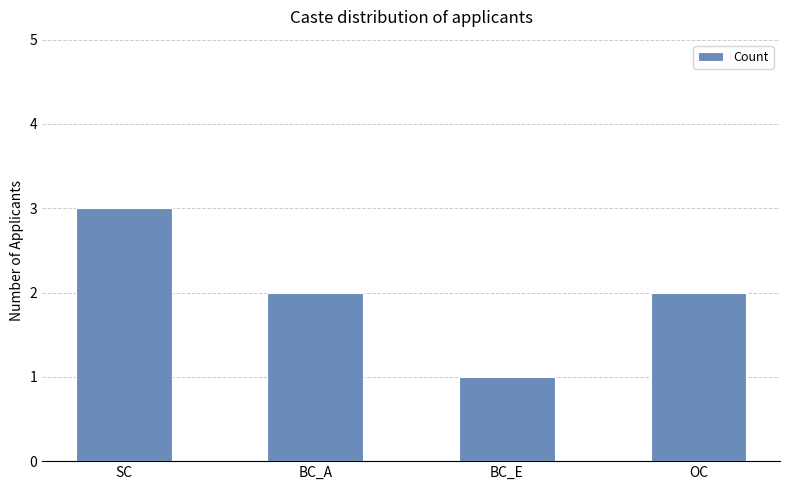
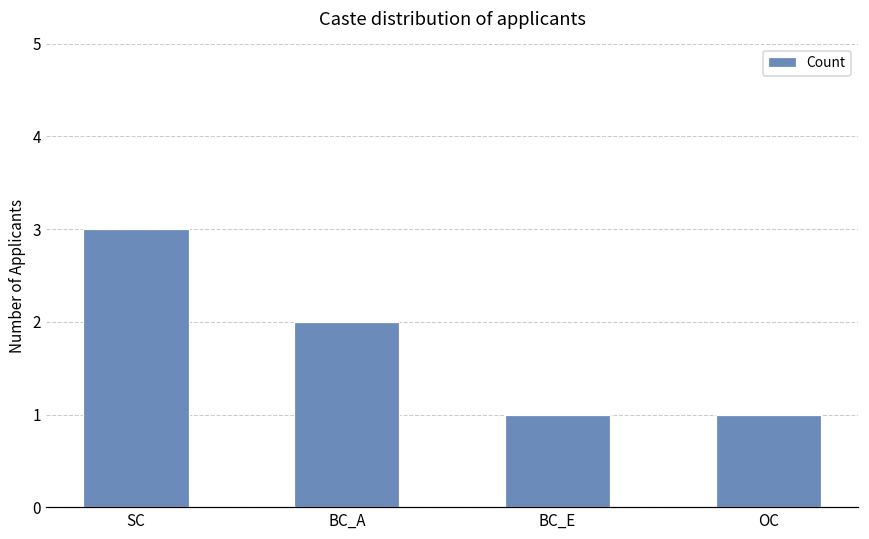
  {
    "SC": 3,
    "BC_A": 2,
    "BC_E": 1,
-   "OC": 2
+   "OC": 1
  }
